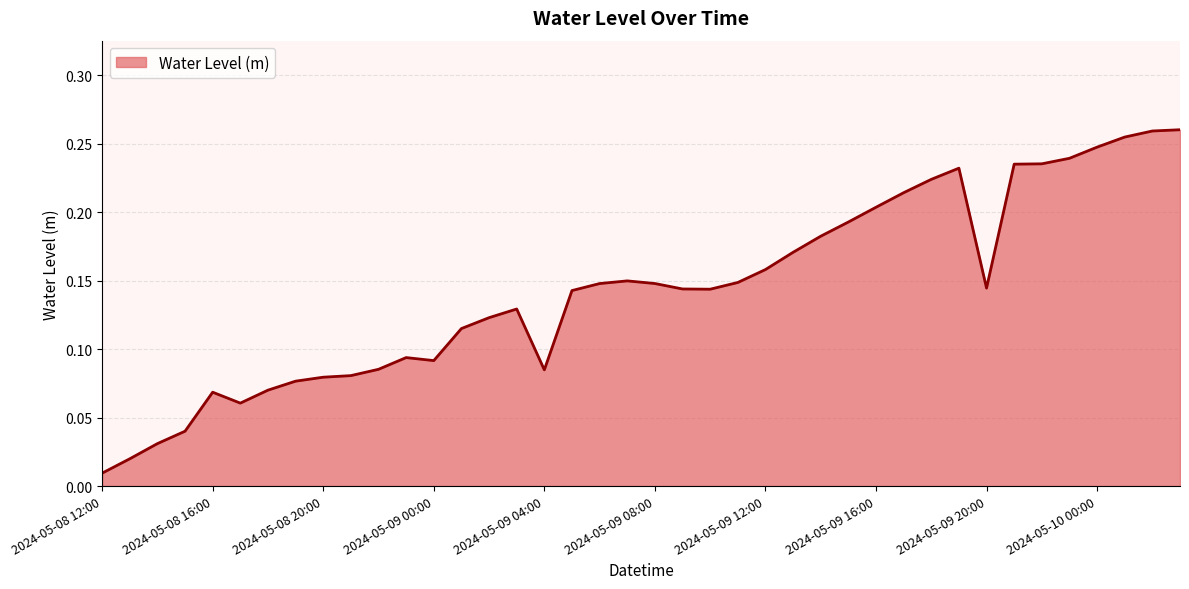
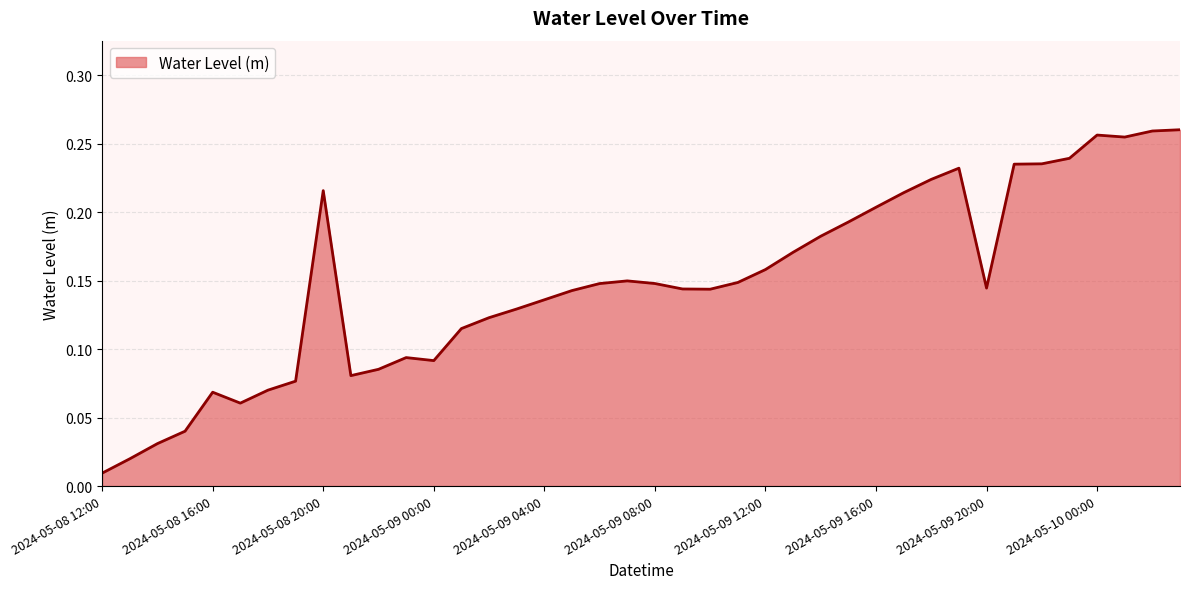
  {
    "2024-05-08 12:00": 0.009,
    "2024-05-08 16:00": 0.068,
-   "2024-05-08 20:00": 0.079,
+   "2024-05-08 20:00": 0.216,
    "2024-05-09 00:00": 0.092,
-   "2024-05-09 04:00": 0.085,
+   "2024-05-09 04:00": 0.136,
    "2024-05-09 08:00": 0.148,
    "2024-05-09 12:00": 0.158,
    "2024-05-09 16:00": 0.203,
    "2024-05-09 20:00": 0.144,
-   "2024-05-10 00:00": 0.247
+   "2024-05-10 00:00": 0.256
  }
